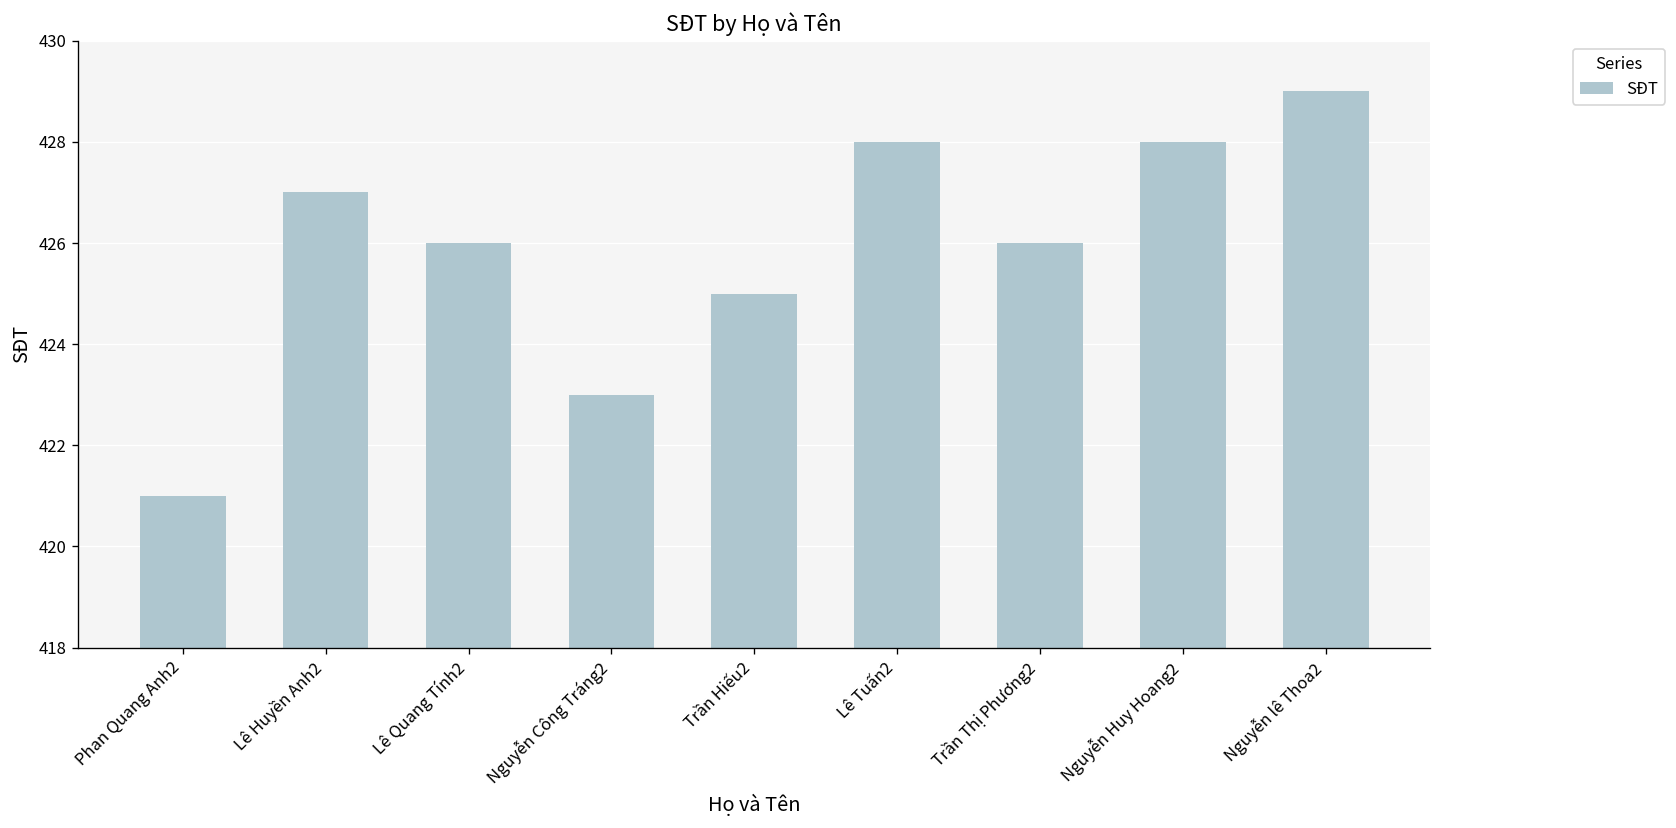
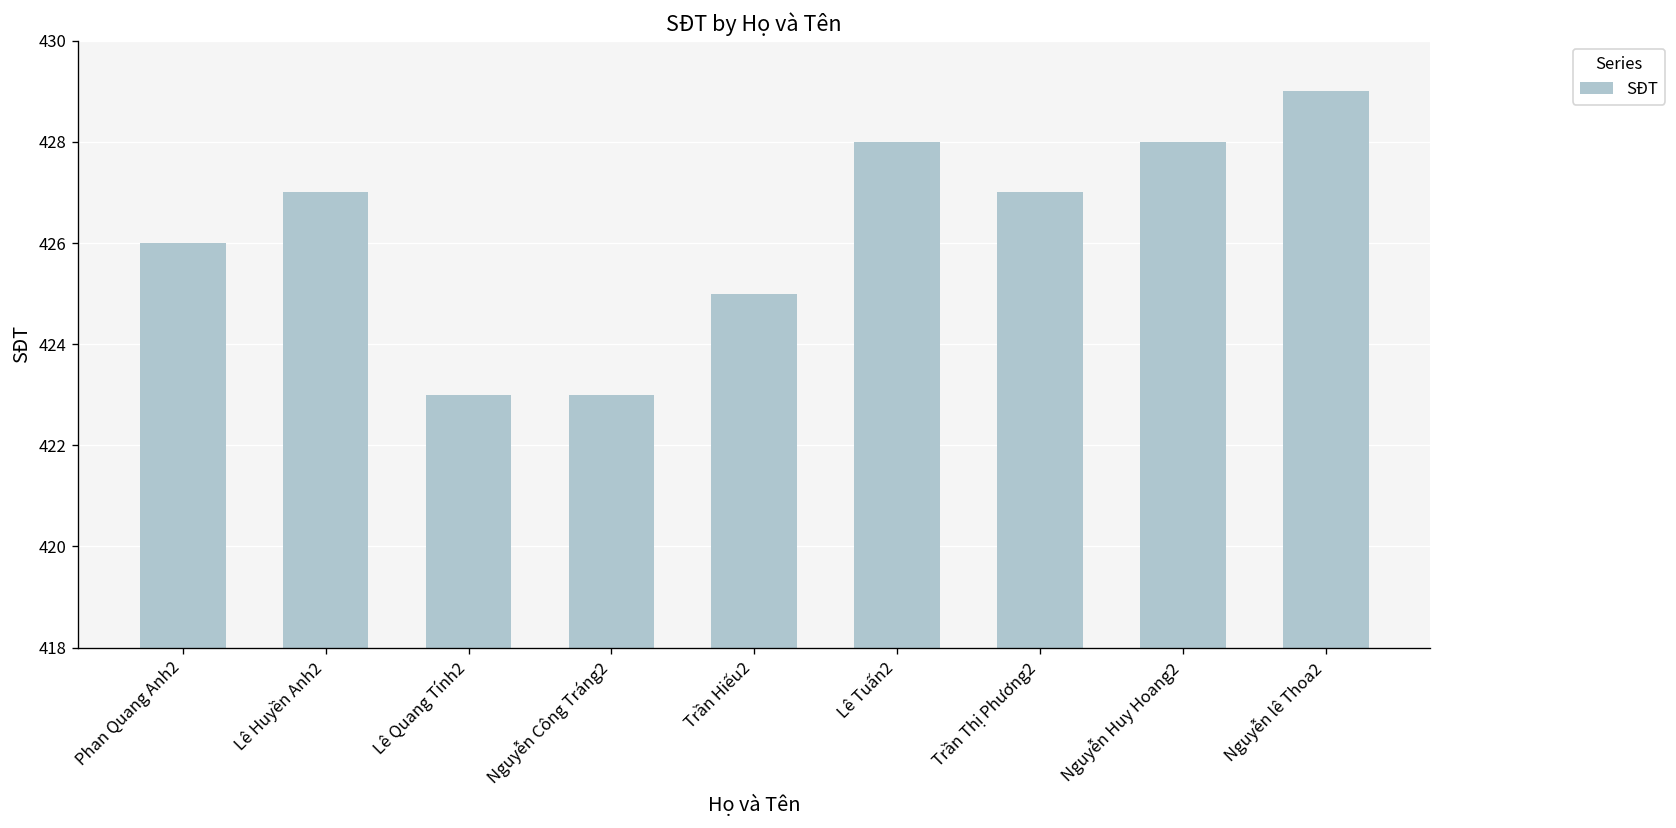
  {
-   "Phan Quang Anh2": 421,
+   "Phan Quang Anh2": 426,
    "Lê Huyền Anh2": 427,
-   "Lê Quang Tính2": 426,
+   "Lê Quang Tính2": 423,
    "Nguyễn Công Tráng2": 423,
    "Trần Hiếu2": 425,
    "Lê Tuấn2": 428,
-   "Trần Thị Phương2": 426,
+   "Trần Thị Phương2": 427,
    "Nguyễn Huy Hoang2": 428,
    "Nguyễn lê Thoa2": 429
  }
